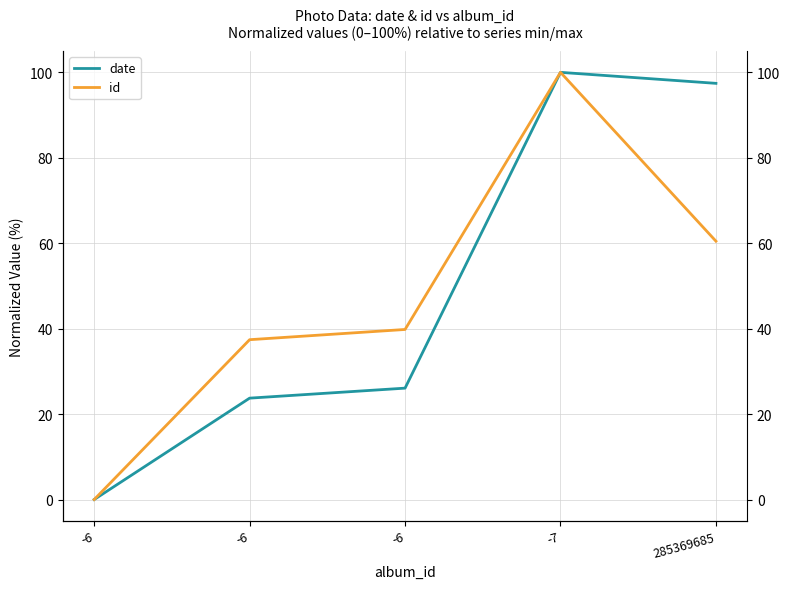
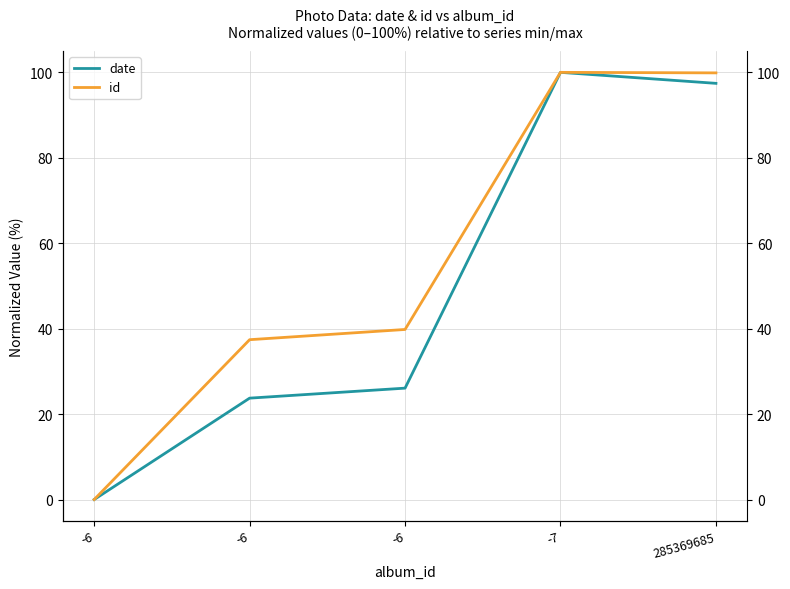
  {
    "date": {
      "285369685": 97
    },
    "id": {
-     "285369685": 60
+     "285369685": 100
    }
  }
